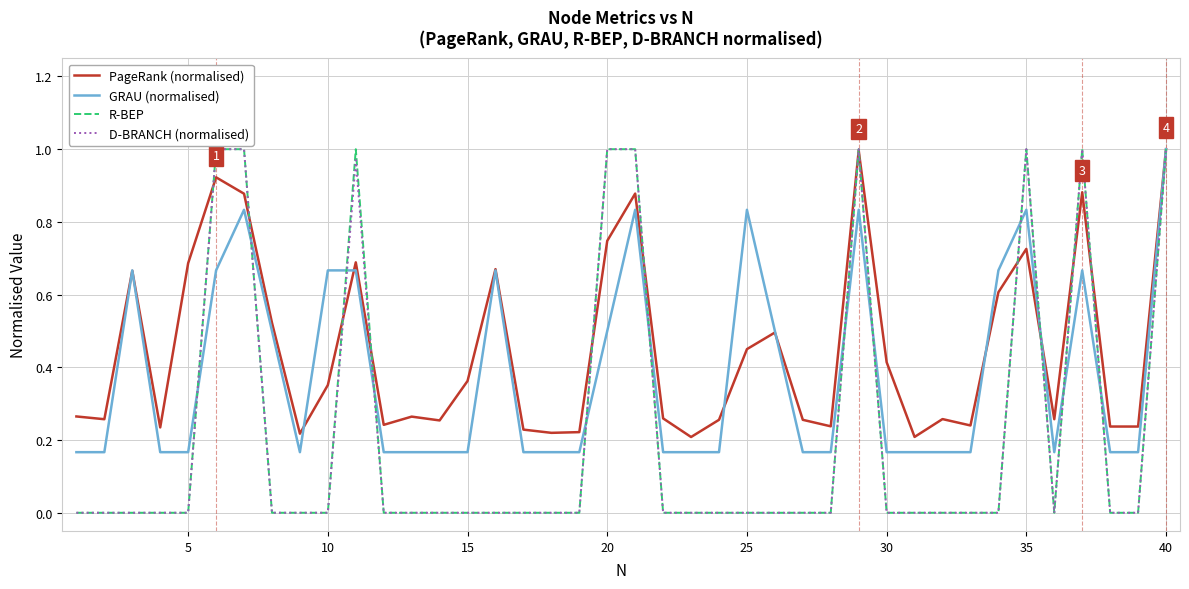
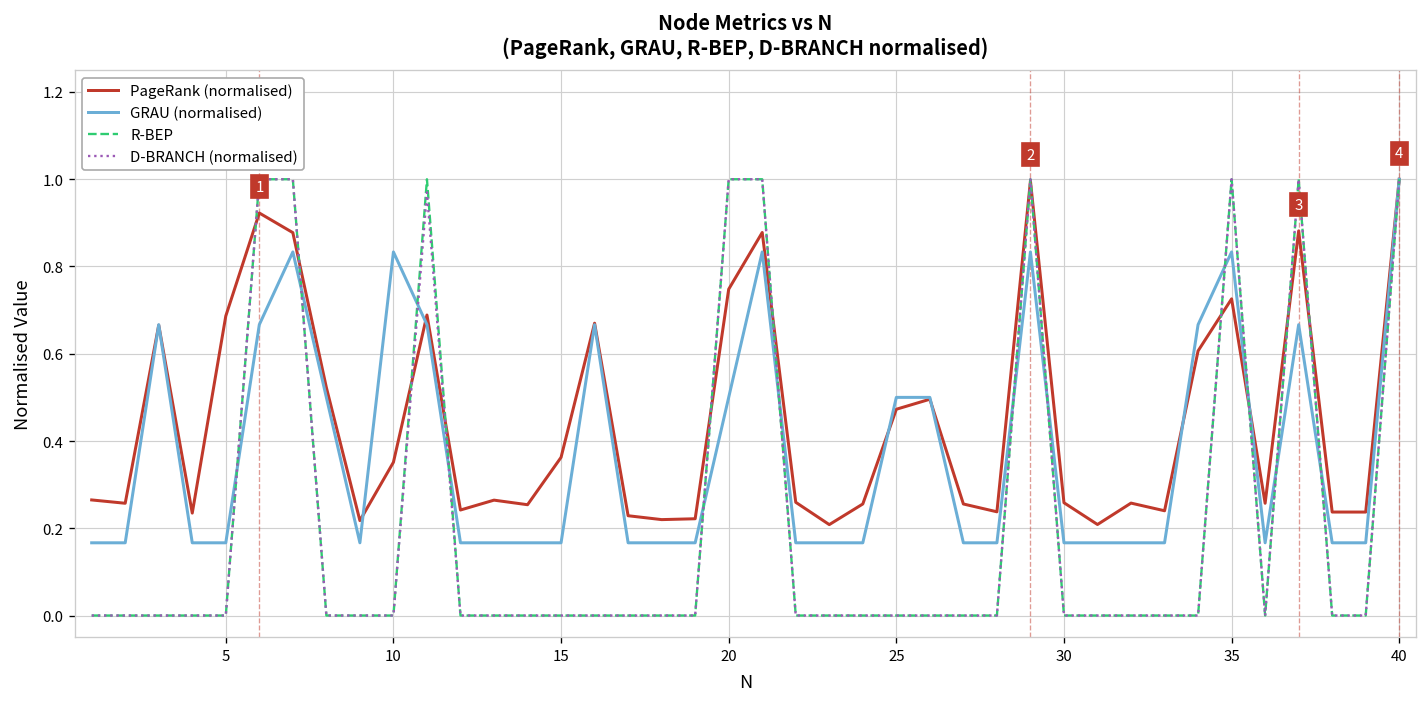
  {
    "PageRank (normalised)": {
      "5": 0.69,
      "10": 0.35,
      "15": 0.36,
      "20": 0.75,
-     "25": 0.45,
-     "30": 0.41,
+     "25": 0.47,
+     "30": 0.26,
      "35": 0.73
    },
    "GRAU (normalised)": {
      "5": 0.17,
-     "10": 0.67,
+     "10": 0.83,
      "15": 0.17,
      "20": 0.50,
-     "25": 0.83,
+     "25": 0.50,
      "30": 0.17,
      "35": 0.83
    }
  }
